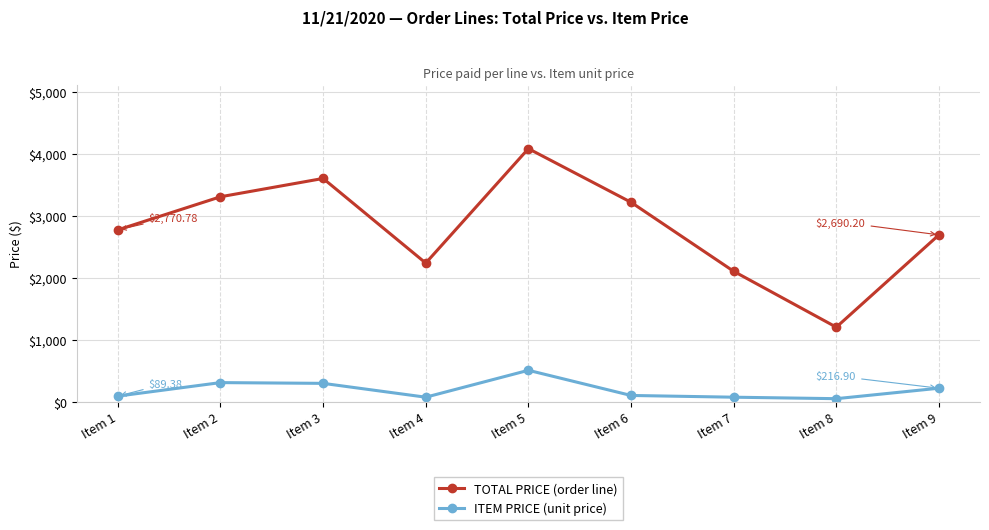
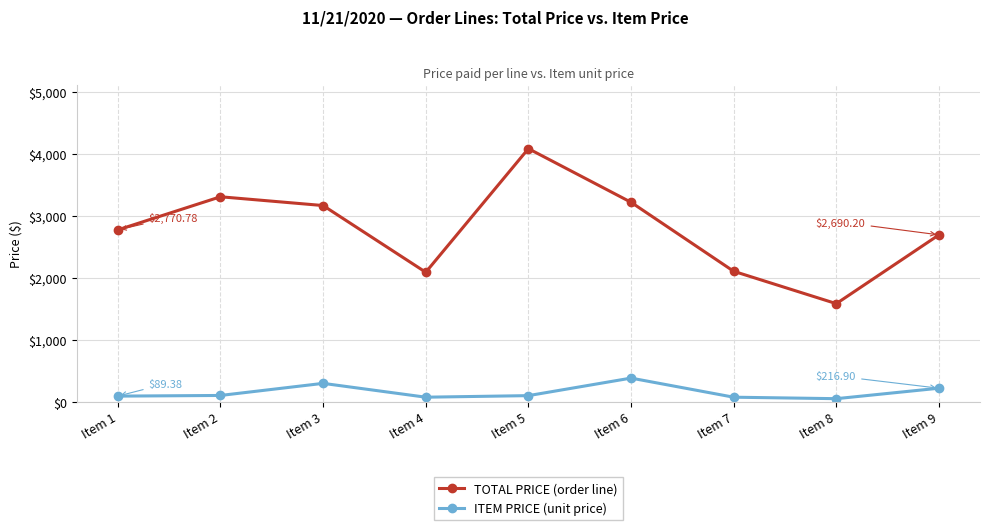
  {
    "TOTAL PRICE (order line)": {
      "Item 2": "$3,300",
-     "Item 3": "$3,600",
-     "Item 4": "$2,200",
+     "Item 3": "$3,200",
+     "Item 4": "$2,100",
      "Item 5": "$4,100",
      "Item 6": "$3,200",
      "Item 7": "$2,100",
-     "Item 8": "$1,200"
+     "Item 8": "$1,600"
    },
    "ITEM PRICE (unit price)": {
-     "Item 2": "$300",
+     "Item 2": "$100",
      "Item 3": "$300",
      "Item 4": "$100",
-     "Item 5": "$500",
-     "Item 6": "$100",
+     "Item 5": "$100",
+     "Item 6": "$400",
      "Item 7": "$100",
      "Item 8": "$0"
    }
  }
